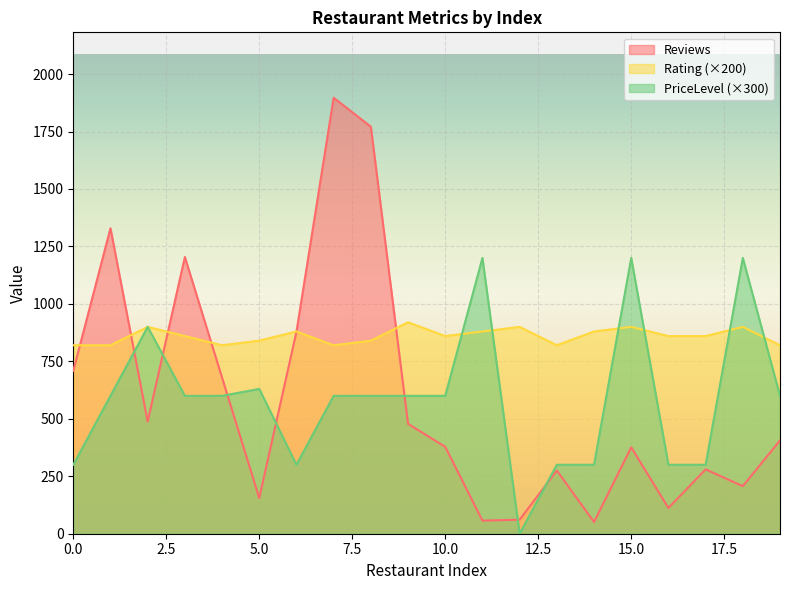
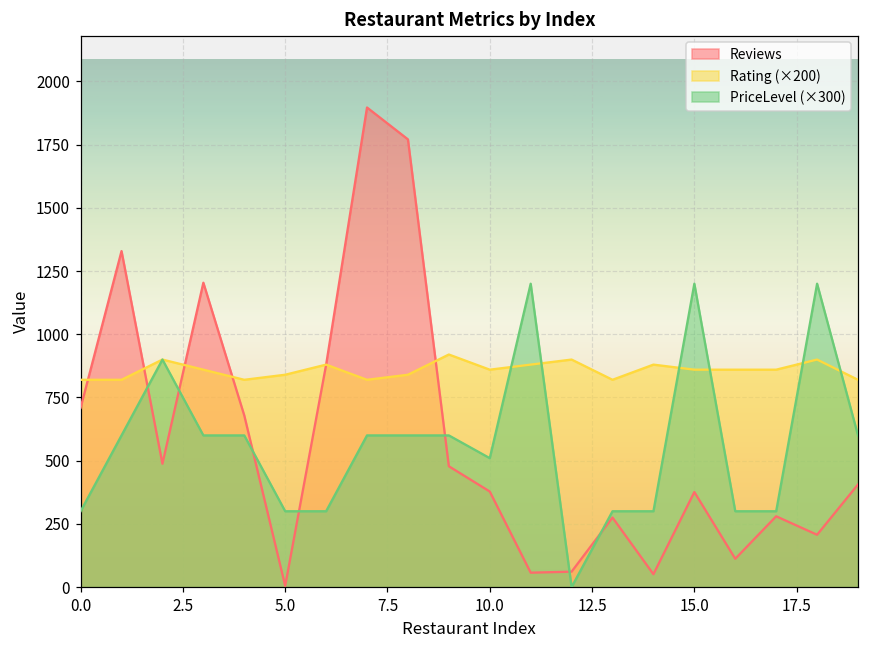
  {
    "Reviews": {
      "0.0": 710,
-     "5.0": 160,
+     "5.0": 10,
      "10.0": 380,
      "15.0": 380
    },
    "Rating (×200)": {
      "0.0": 820,
      "5.0": 840,
      "10.0": 860,
-     "15.0": 900
+     "15.0": 860
    },
    "PriceLevel (×300)": {
      "0.0": 300,
-     "5.0": 630,
-     "10.0": 600,
+     "5.0": 300,
+     "10.0": 510,
      "15.0": 1200
    }
  }
